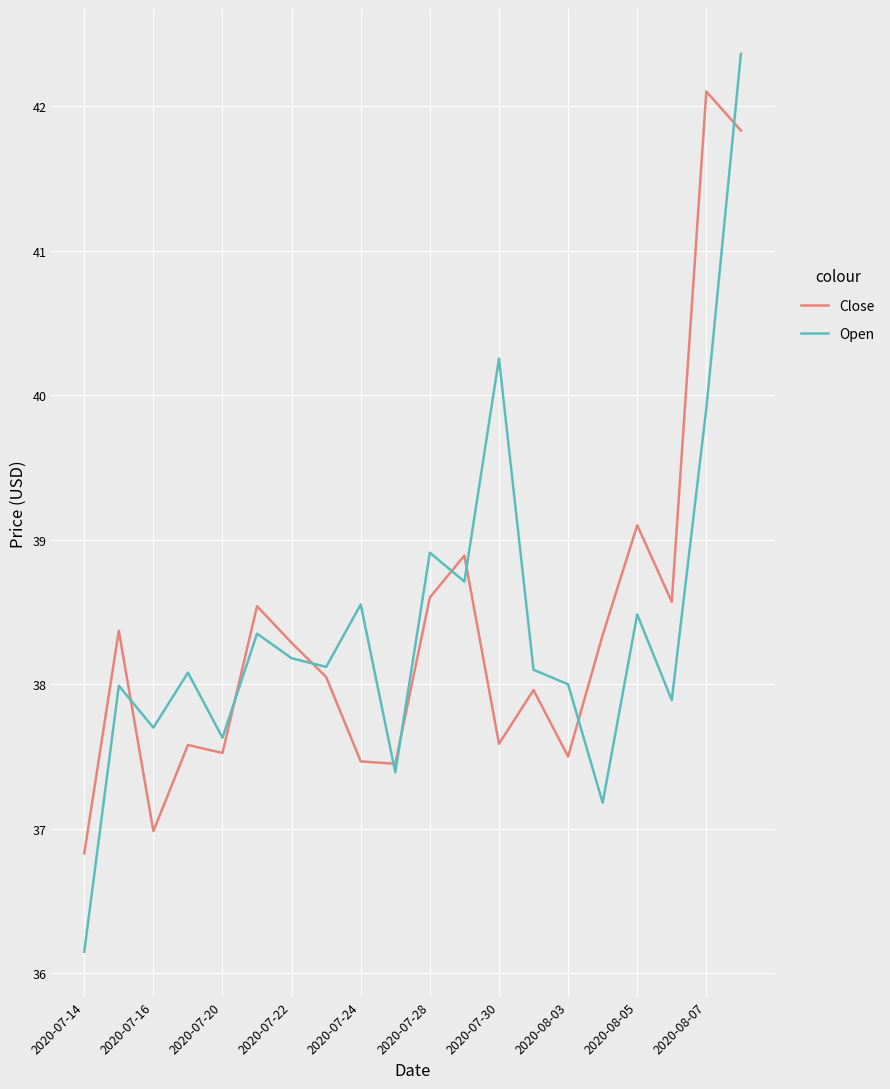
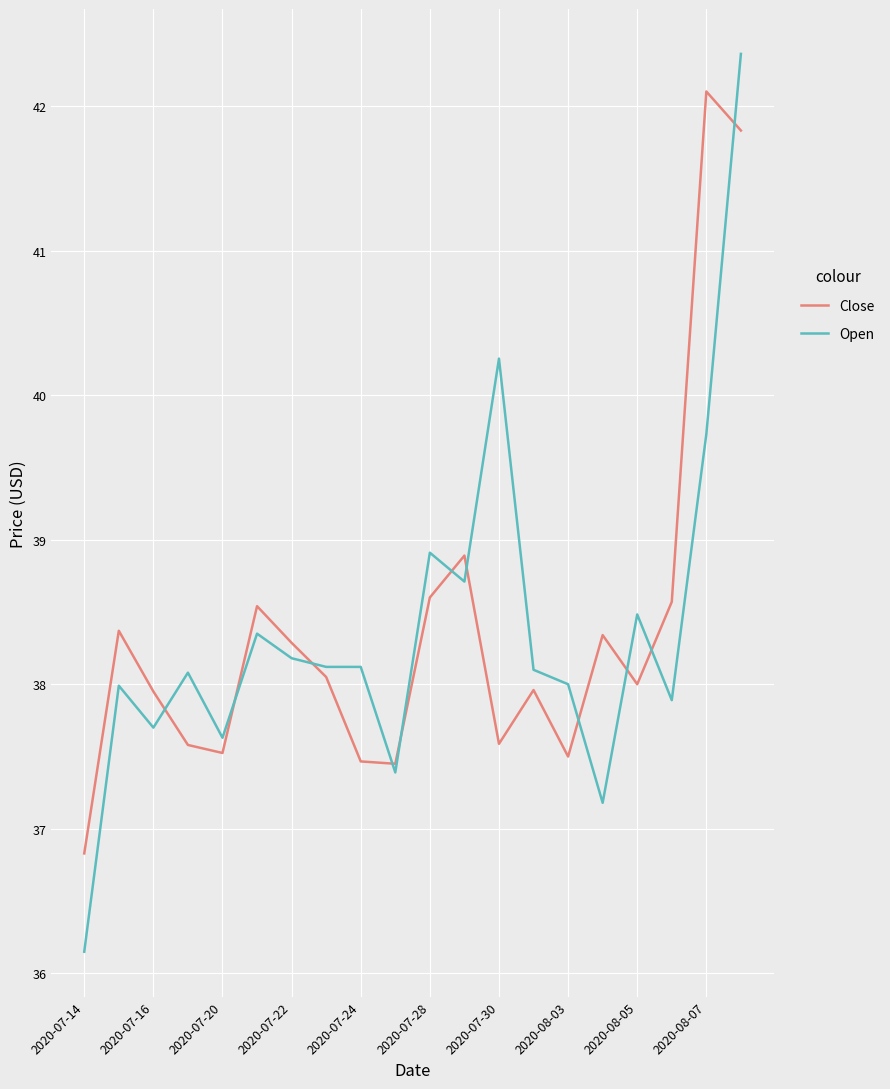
  {
    "Close": {
      "2020-07-14": 36.83,
-     "2020-07-16": 36.98,
+     "2020-07-16": 37.95,
      "2020-07-20": 37.52,
      "2020-07-22": 38.29,
      "2020-07-24": 37.47,
      "2020-07-28": 38.60,
      "2020-07-30": 37.59,
      "2020-08-03": 37.50,
-     "2020-08-05": 39.1,
+     "2020-08-05": 38.0,
      "2020-08-07": 42.10
    },
    "Open": {
      "2020-07-14": 36.15,
      "2020-07-16": 37.70,
      "2020-07-20": 37.63,
      "2020-07-22": 38.18,
-     "2020-07-24": 38.55,
+     "2020-07-24": 38.12,
      "2020-07-28": 38.91,
      "2020-07-30": 40.25,
      "2020-08-03": 38.00,
      "2020-08-05": 38.48,
-     "2020-08-07": 39.91
+     "2020-08-07": 39.73
    }
  }
